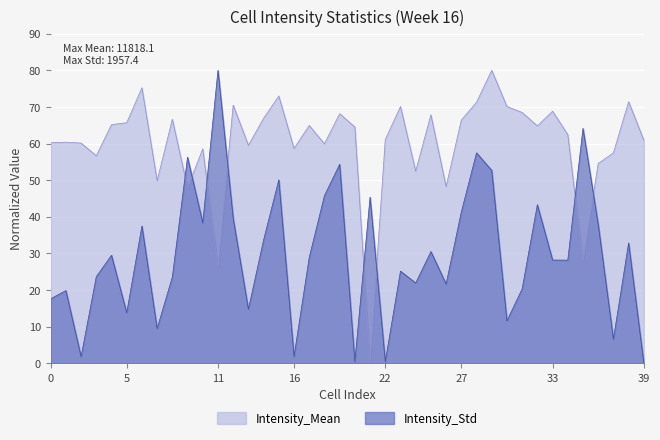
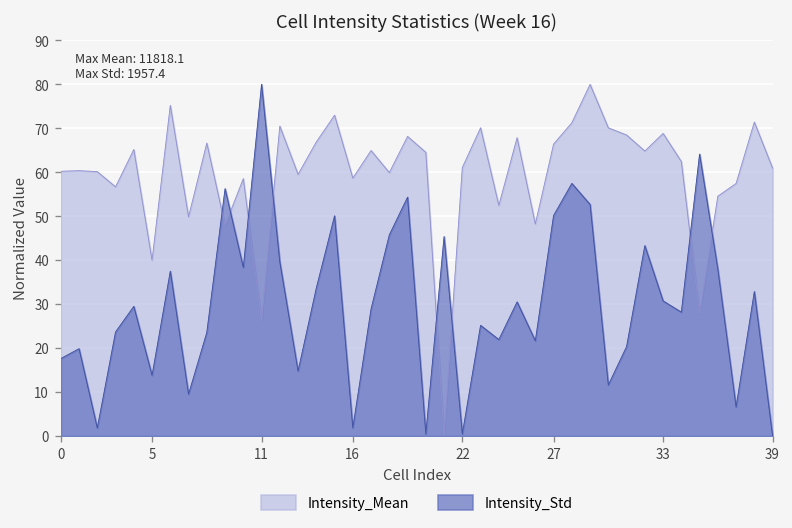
  {
    "Intensity_Mean": {
      "0": 60,
-     "5": 66,
+     "5": 40,
      "11": 26,
      "16": 59,
      "22": 61,
      "27": 66,
      "33": 69,
      "39": 61
    },
    "Intensity_Std": {
      "0": 18,
      "5": 14,
      "11": 80,
      "16": 2,
      "22": 0,
-     "27": 41,
-     "33": 28,
+     "27": 50,
+     "33": 31,
      "39": 0
    }
  }
